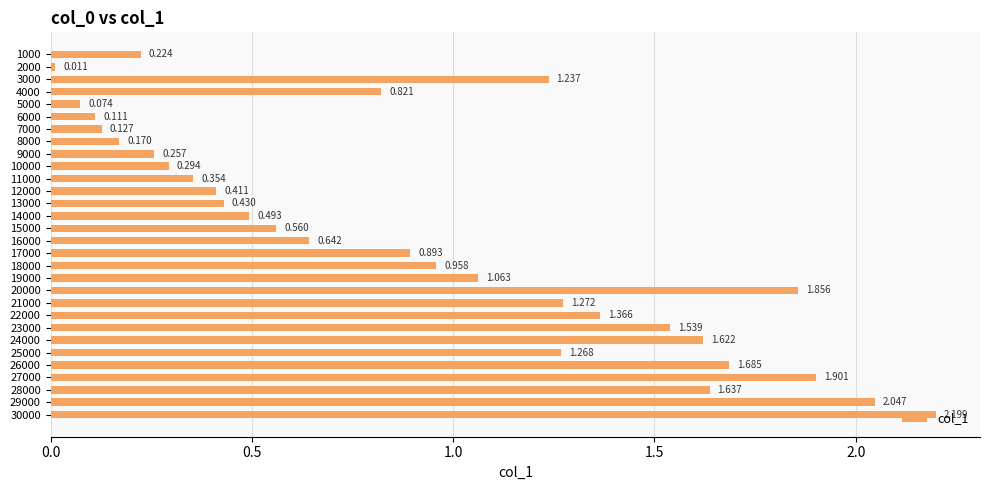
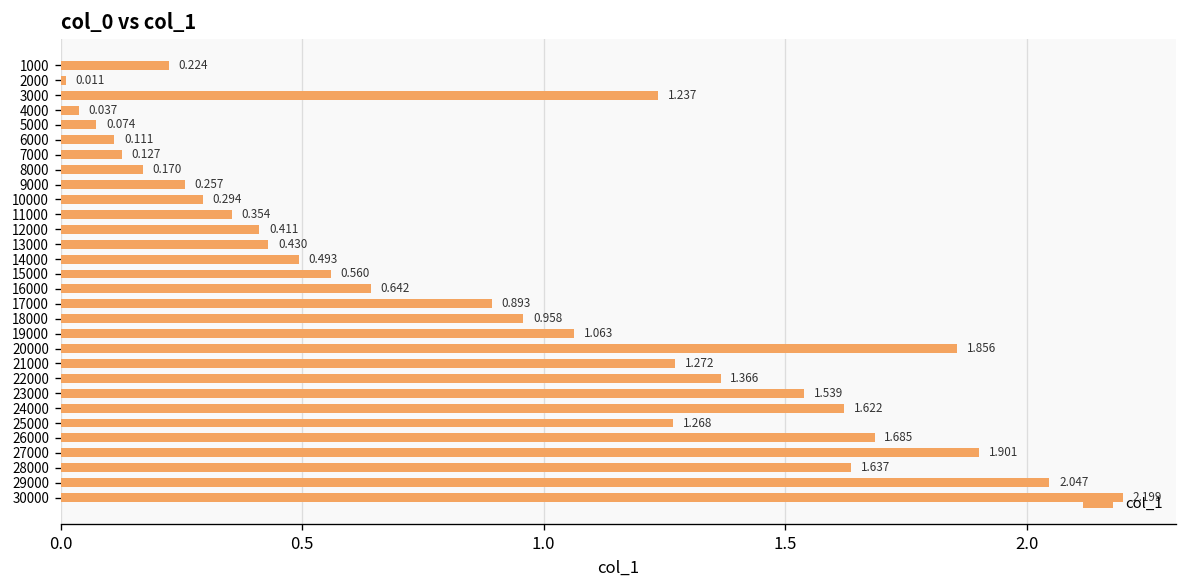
  {
    "1000": 0.224,
    "2000": 0.011,
    "3000": 1.237,
-   "4000": 0.821,
+   "4000": 0.037,
    "5000": 0.074,
    "6000": 0.111,
    "7000": 0.127,
    "8000": 0.170,
    "9000": 0.257,
    "10000": 0.294,
    "11000": 0.354,
    "12000": 0.411,
    "13000": 0.430,
    "14000": 0.493,
    "15000": 0.560,
    "16000": 0.642,
    "17000": 0.893,
    "18000": 0.958,
    "19000": 1.063,
    "20000": 1.856,
    "21000": 1.272,
    "22000": 1.366,
    "23000": 1.539,
    "24000": 1.622,
    "25000": 1.268,
    "26000": 1.685,
    "27000": 1.901,
    "28000": 1.637,
    "29000": 2.047,
    "30000": 2.199
  }
